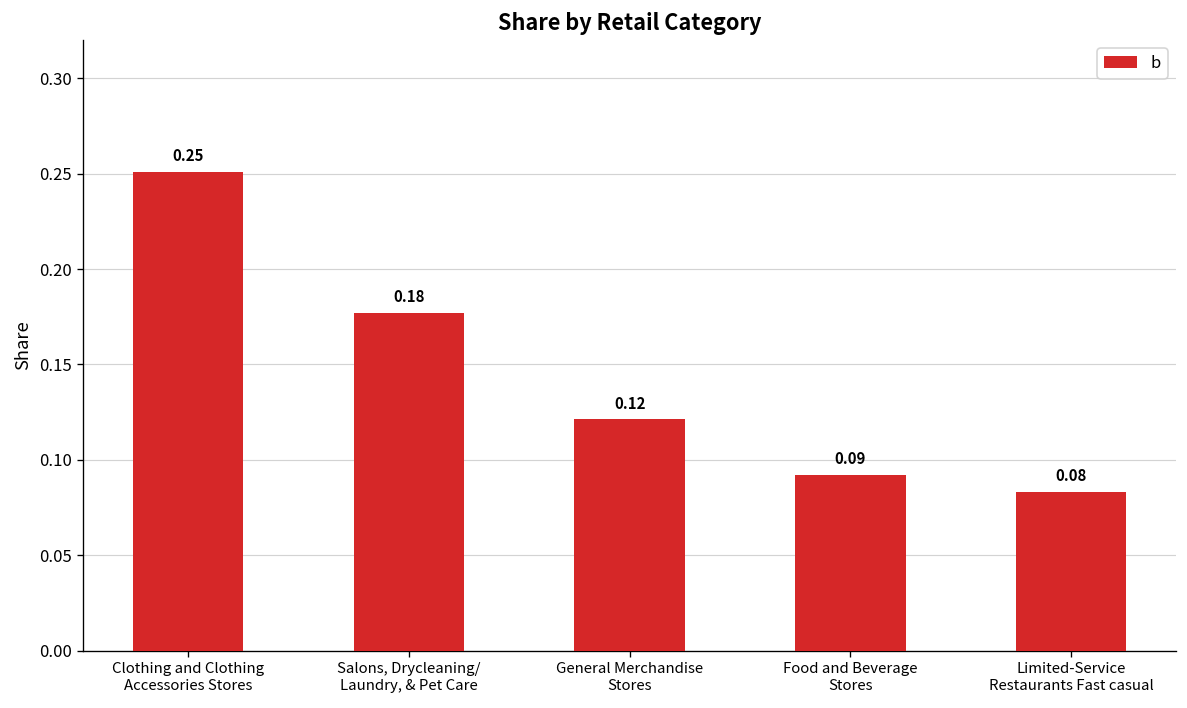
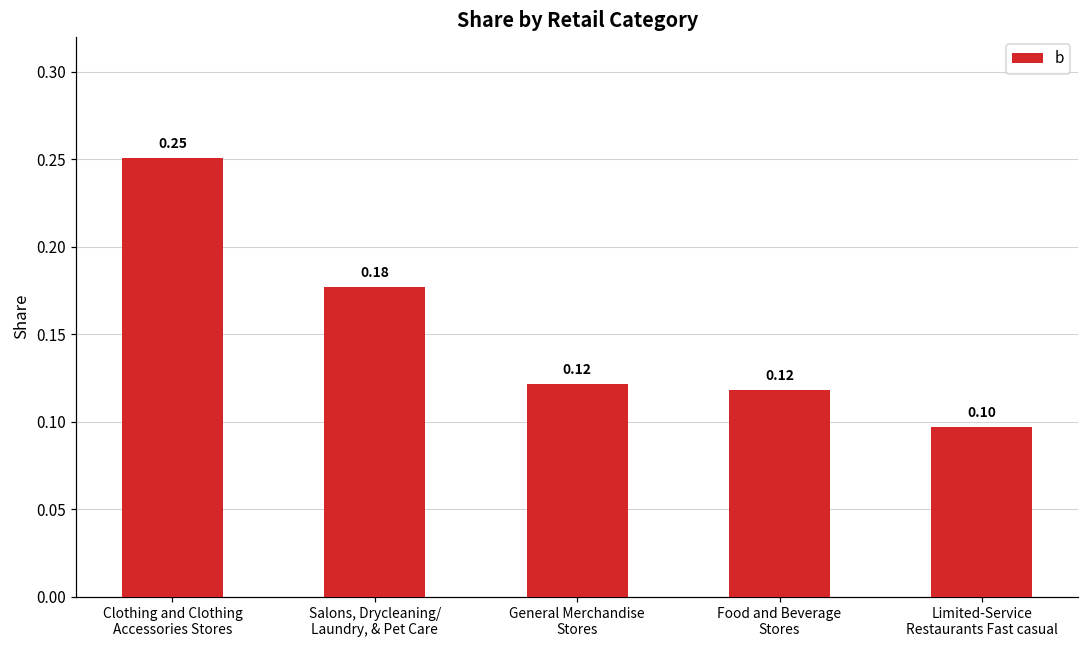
  {
    "Clothing and Clothing Accessories Stores": 0.25,
    "Salons, Drycleaning/ Laundry, & Pet Care": 0.18,
    "General Merchandise Stores": 0.12,
-   "Food and Beverage Stores": 0.09,
-   "Limited-Service Restaurants Fast casual": 0.08
+   "Food and Beverage Stores": 0.12,
+   "Limited-Service Restaurants Fast casual": 0.10
  }
